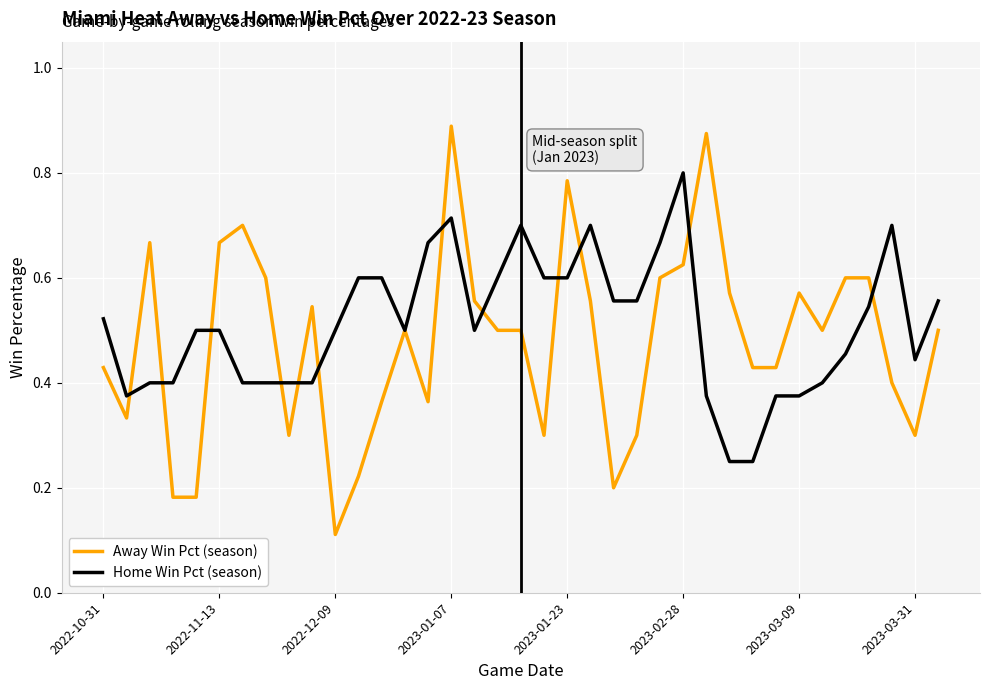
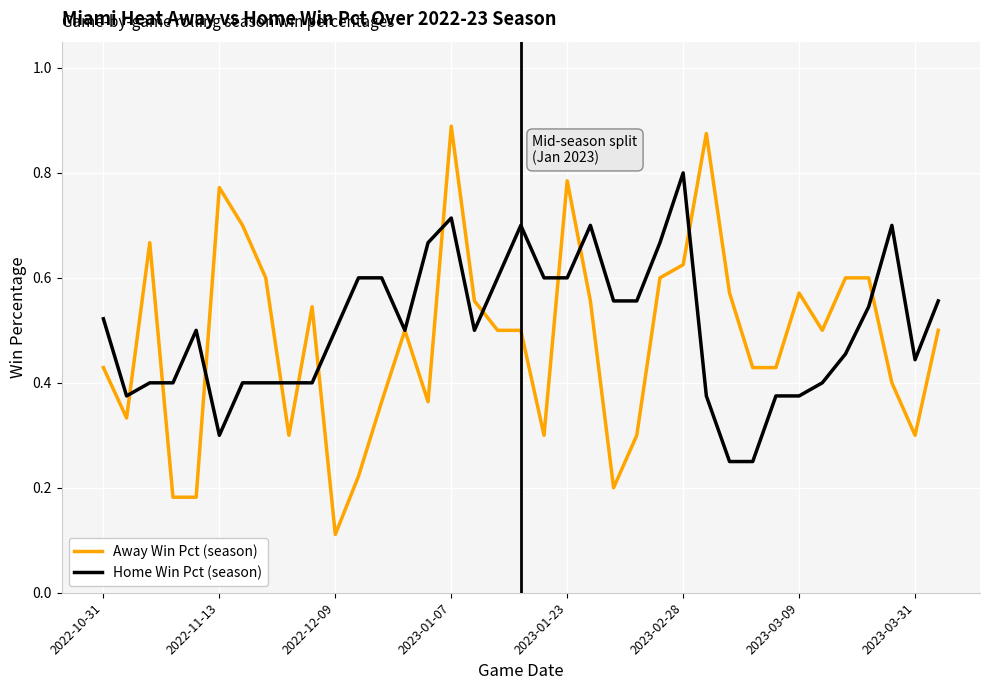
  {
    "Away Win Pct (season)": {
      "2022-10-31": 0.43,
-     "2022-11-13": 0.67,
+     "2022-11-13": 0.77,
      "2022-12-09": 0.11,
      "2023-01-07": 0.89,
      "2023-02-28": 0.63,
      "2023-03-09": 0.57,
      "2023-03-31": 0.30
    },
    "Home Win Pct (season)": {
      "2022-10-31": 0.52,
-     "2022-11-13": 0.5,
+     "2022-11-13": 0.3,
      "2022-12-09": 0.5,
      "2023-01-07": 0.71,
      "2023-01-23": 0.6,
      "2023-02-28": 0.8,
      "2023-03-09": 0.38,
      "2023-03-31": 0.44
    }
  }
